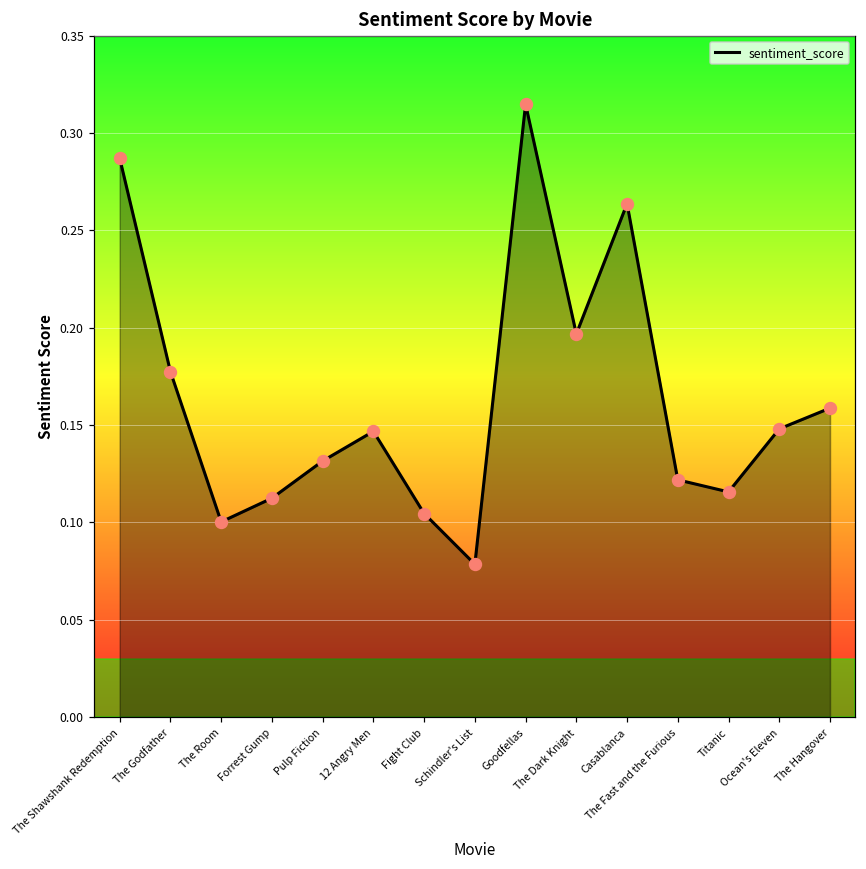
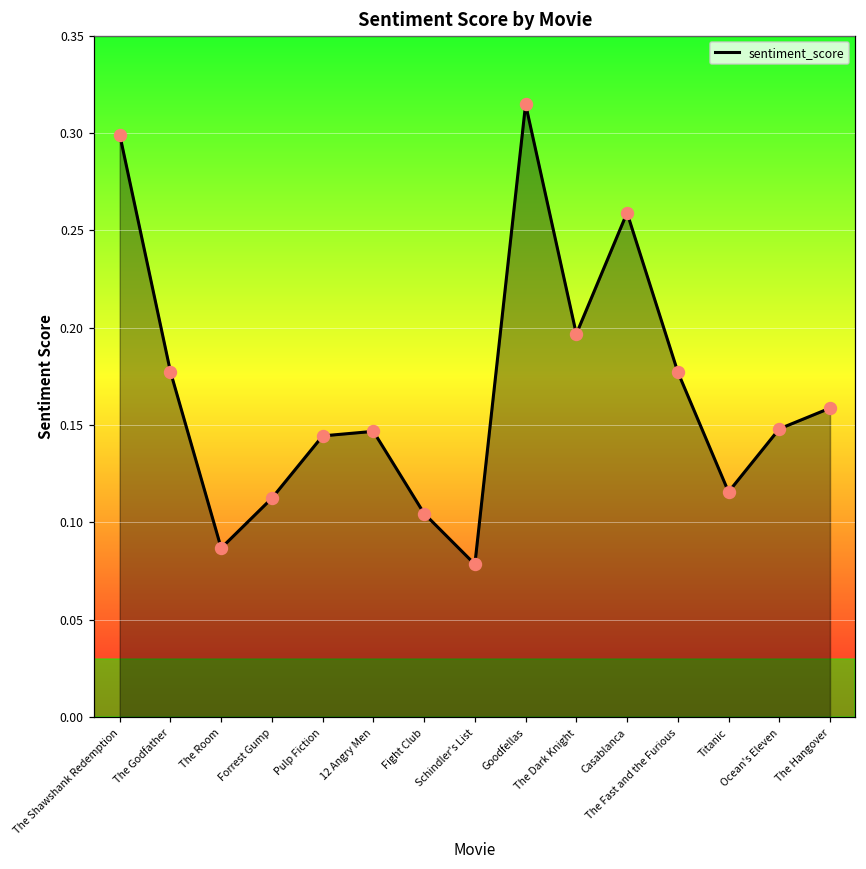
  {
-   "The Shawshank Redemption": 0.287,
+   "The Shawshank Redemption": 0.299,
    "The Godfather": 0.177,
-   "The Room": 0.100,
+   "The Room": 0.087,
    "Forrest Gump": 0.112,
-   "Pulp Fiction": 0.132,
+   "Pulp Fiction": 0.144,
    "12 Angry Men": 0.147,
    "Fight Club": 0.105,
    "Schindler's List": 0.078,
    "Goodfellas": 0.315,
    "The Dark Knight": 0.197,
-   "Casablanca": 0.264,
-   "The Fast and the Furious": 0.122,
+   "Casablanca": 0.259,
+   "The Fast and the Furious": 0.177,
    "Titanic": 0.116,
    "Ocean's Eleven": 0.148,
    "The Hangover": 0.159
  }
